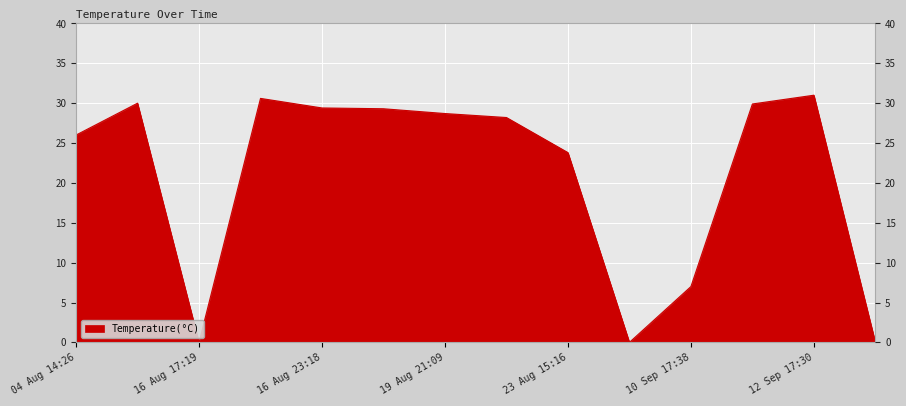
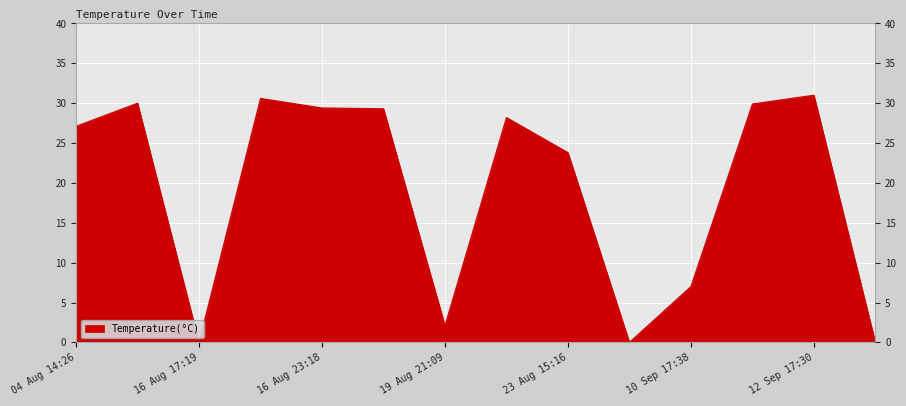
  {
-   "04 Aug 14:26": 26,
+   "04 Aug 14:26": 27,
    "16 Aug 17:19": 0,
    "16 Aug 23:18": 29,
-   "19 Aug 21:09": 29,
+   "19 Aug 21:09": 2,
    "23 Aug 15:16": 24,
    "10 Sep 17:38": 7,
    "12 Sep 17:30": 31
  }
